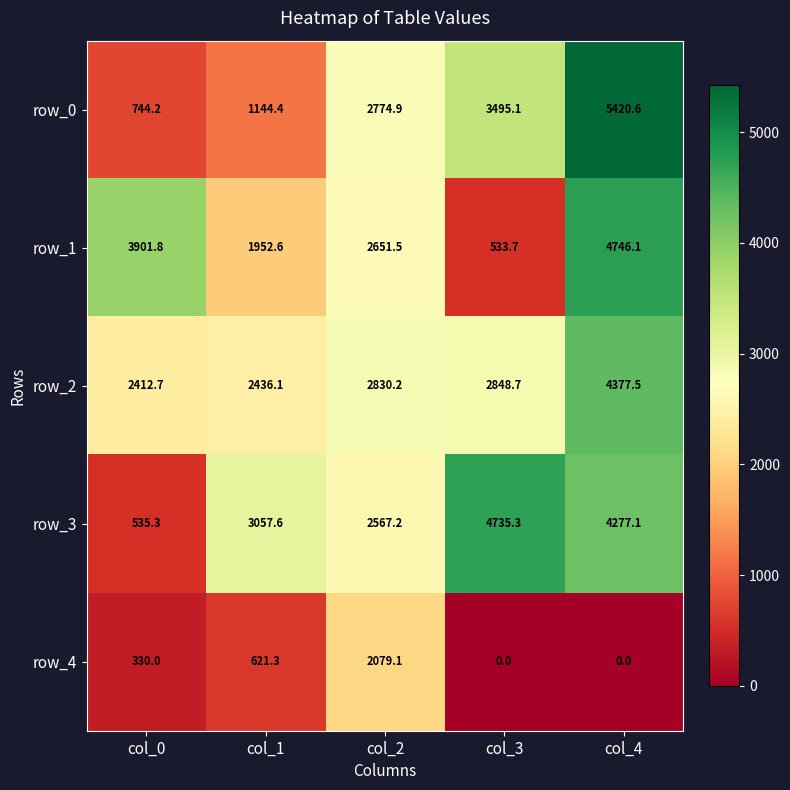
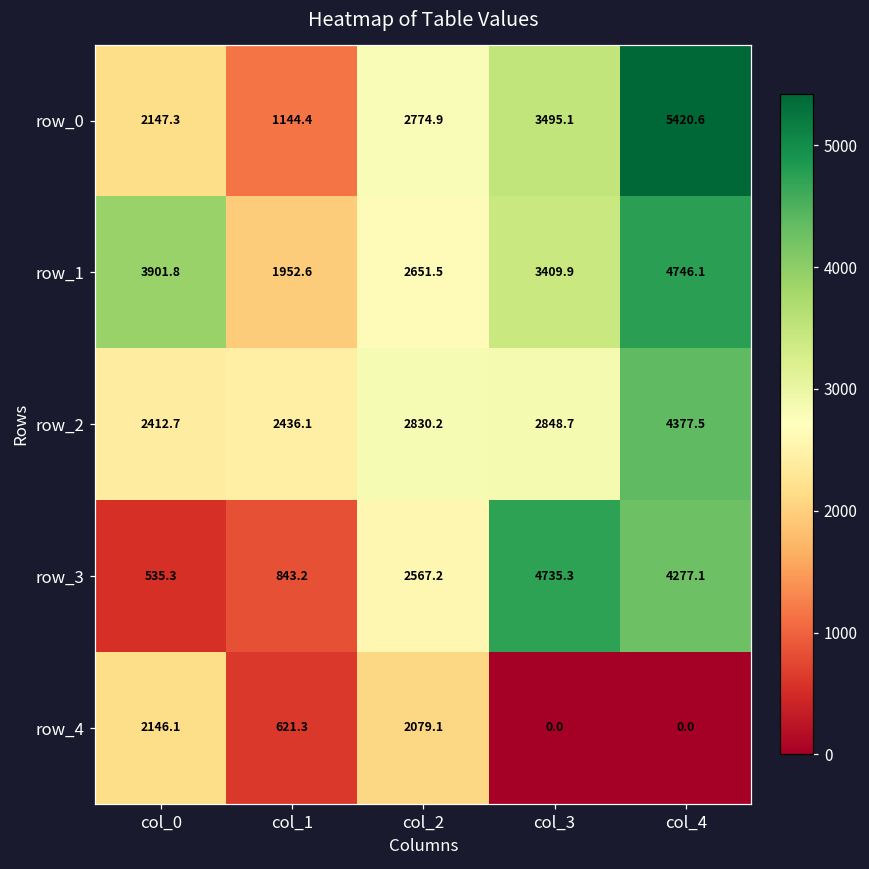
  {
    "row_0": {
-     "col_0": 744.2,
+     "col_0": 2147.3,
      "col_1": 1144.4,
      "col_2": 2774.9,
      "col_3": 3495.1,
      "col_4": 5420.6
    },
    "row_1": {
      "col_0": 3901.8,
      "col_1": 1952.6,
      "col_2": 2651.5,
-     "col_3": 533.7,
+     "col_3": 3409.9,
      "col_4": 4746.1
    },
    "row_2": {
      "col_0": 2412.7,
      "col_1": 2436.1,
      "col_2": 2830.2,
      "col_3": 2848.7,
      "col_4": 4377.5
    },
    "row_3": {
      "col_0": 535.3,
-     "col_1": 3057.6,
+     "col_1": 843.2,
      "col_2": 2567.2,
      "col_3": 4735.3,
      "col_4": 4277.1
    },
    "row_4": {
-     "col_0": 330.0,
+     "col_0": 2146.1,
      "col_1": 621.3,
      "col_2": 2079.1,
      "col_3": 0.0,
      "col_4": 0.0
    }
  }
